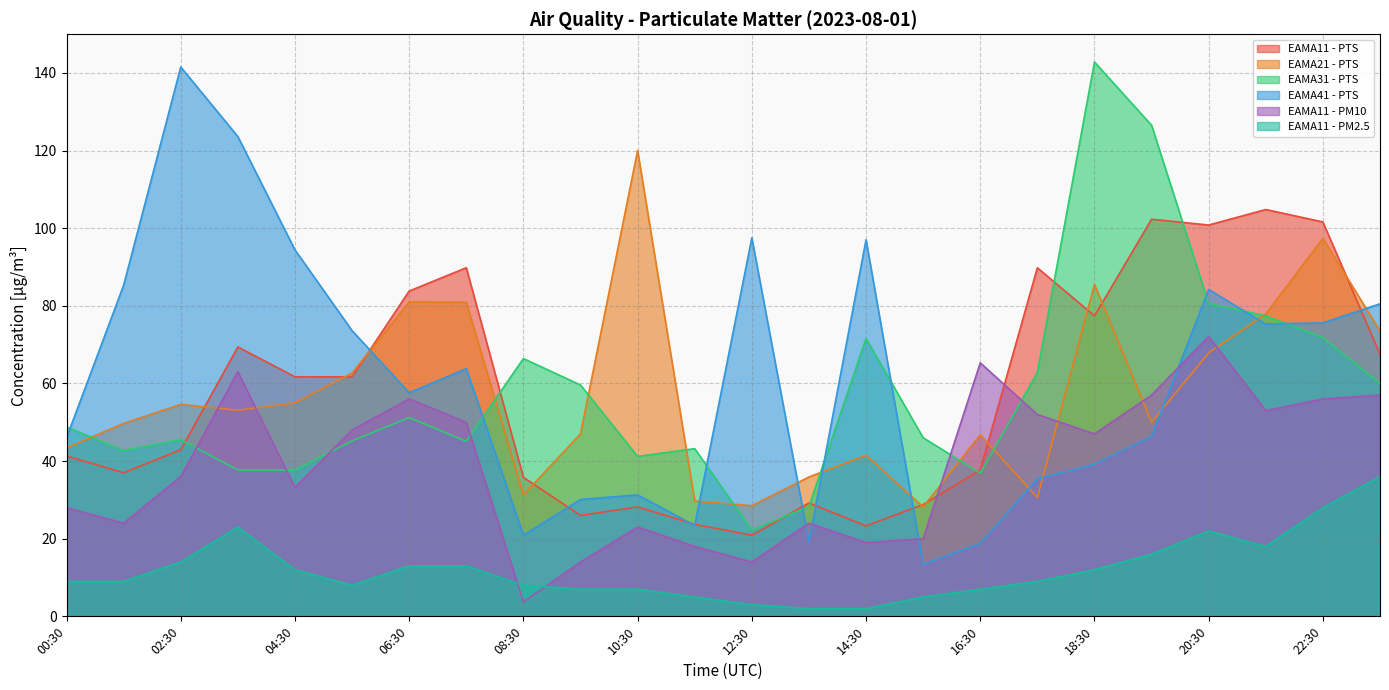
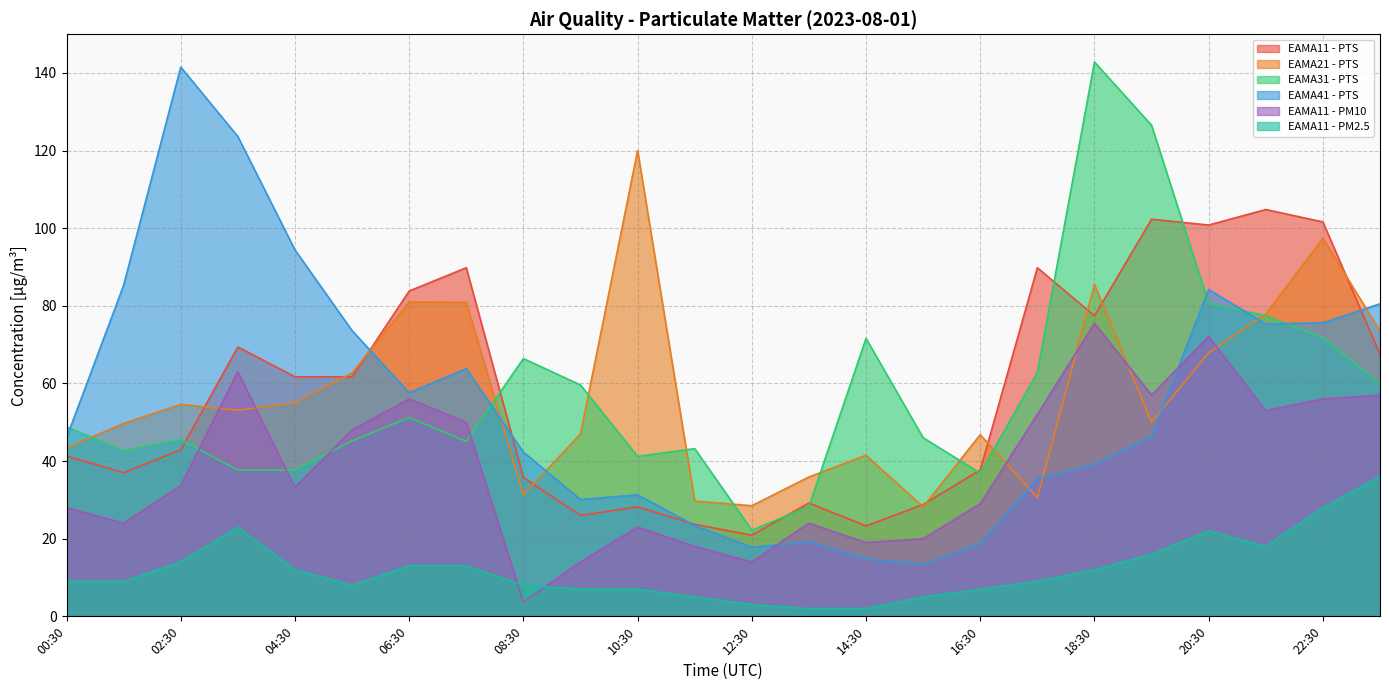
  {
    "EAMA41 - PTS": {
      "00:30": 46,
      "02:30": 142,
      "04:30": 94,
      "06:30": 58,
-     "08:30": 21,
+     "08:30": 42,
      "10:30": 31,
-     "12:30": 98,
-     "14:30": 97,
+     "12:30": 18,
+     "14:30": 15,
      "16:30": 19,
      "18:30": 39,
      "20:30": 84,
      "22:30": 76
    },
    "EAMA11 - PM10": {
      "00:30": 28,
-     "02:30": 36,
+     "02:30": 34,
      "04:30": 33,
      "06:30": 56,
      "08:30": 4,
      "10:30": 23,
      "12:30": 14,
      "14:30": 19,
-     "16:30": 65,
-     "18:30": 47,
+     "16:30": 29,
+     "18:30": 76,
      "20:30": 72,
      "22:30": 56
    }
  }
